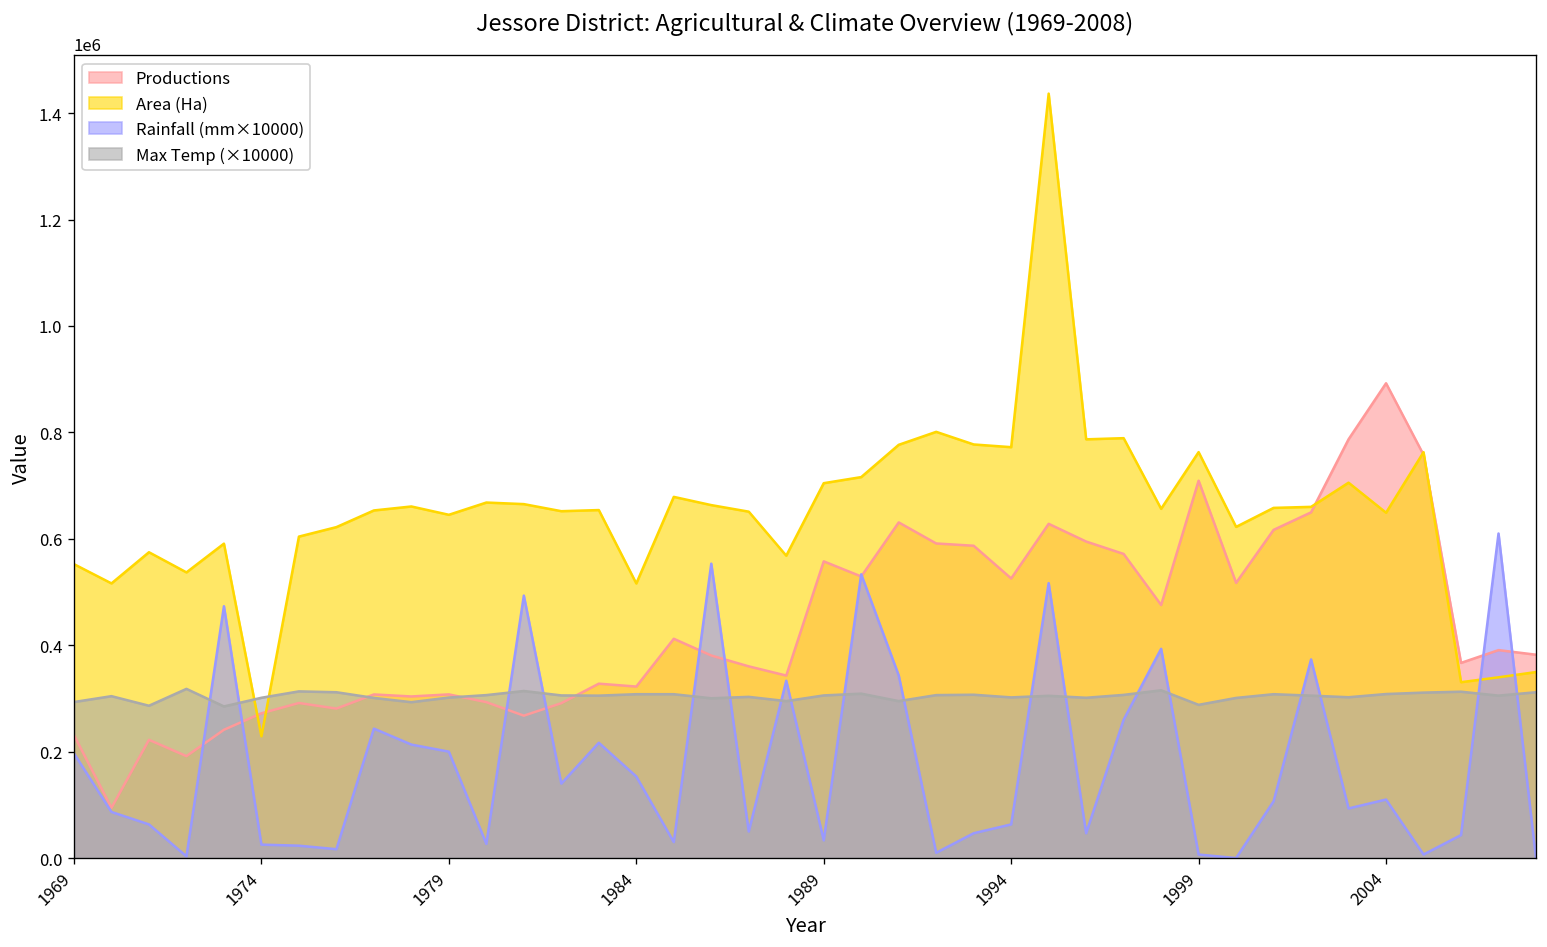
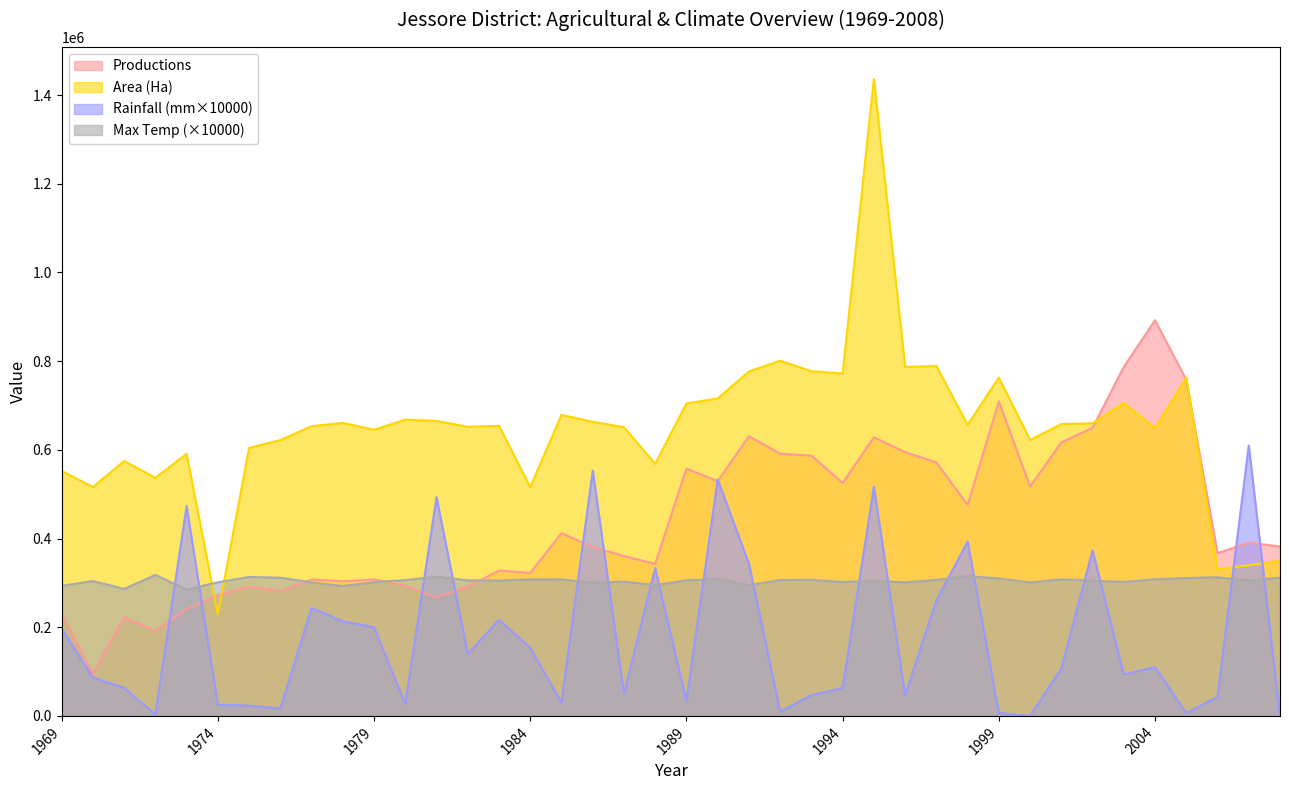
  {
    "Productions": {
      "1969": 230000,
      "1974": 270000,
      "1979": 310000,
      "1984": 320000,
      "1989": 560000,
      "1994": 530000,
      "1999": 710000,
      "2004": 890000
    },
    "Area (Ha)": {
      "1969": 550000,
      "1974": 230000,
      "1979": 650000,
      "1984": 520000,
      "1989": 700000,
      "1994": 770000,
      "1999": 760000,
      "2004": 650000
    },
    "Rainfall (mm×10000)": {
      "1969": 200000,
      "1974": 30000,
      "1979": 200000,
      "1984": 150000,
      "1989": 30000,
      "1994": 60000,
      "1999": 10000,
      "2004": 110000
    },
    "Max Temp (×10000)": {
      "1969": 290000,
      "1974": 300000,
      "1979": 300000,
      "1984": 310000,
      "1989": 310000,
      "1994": 300000,
-     "1999": 290000,
+     "1999": 310000,
      "2004": 310000
    }
  }
